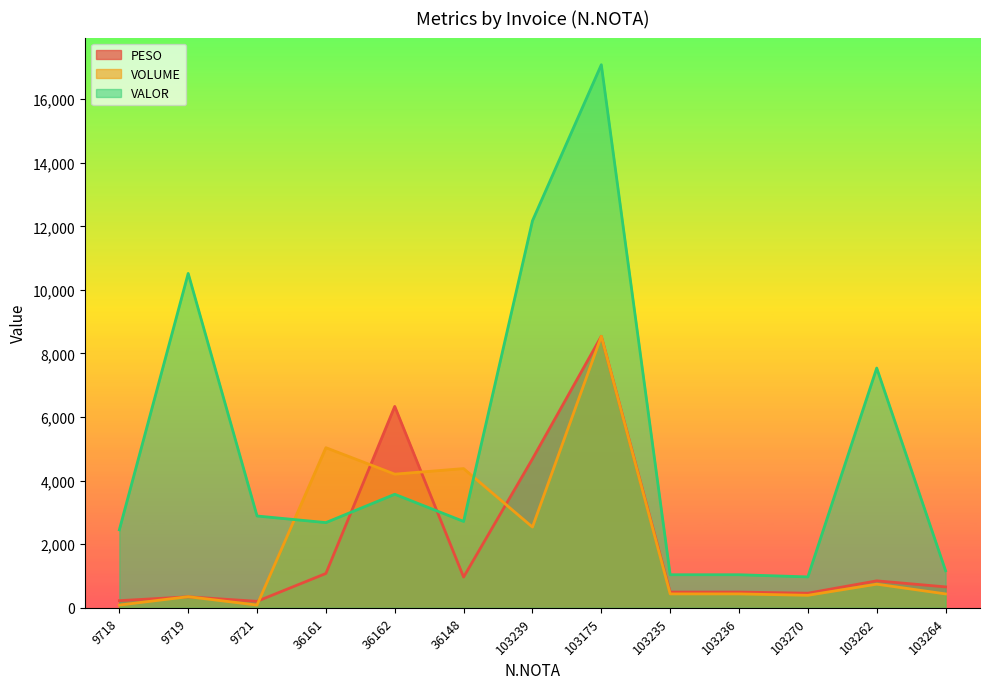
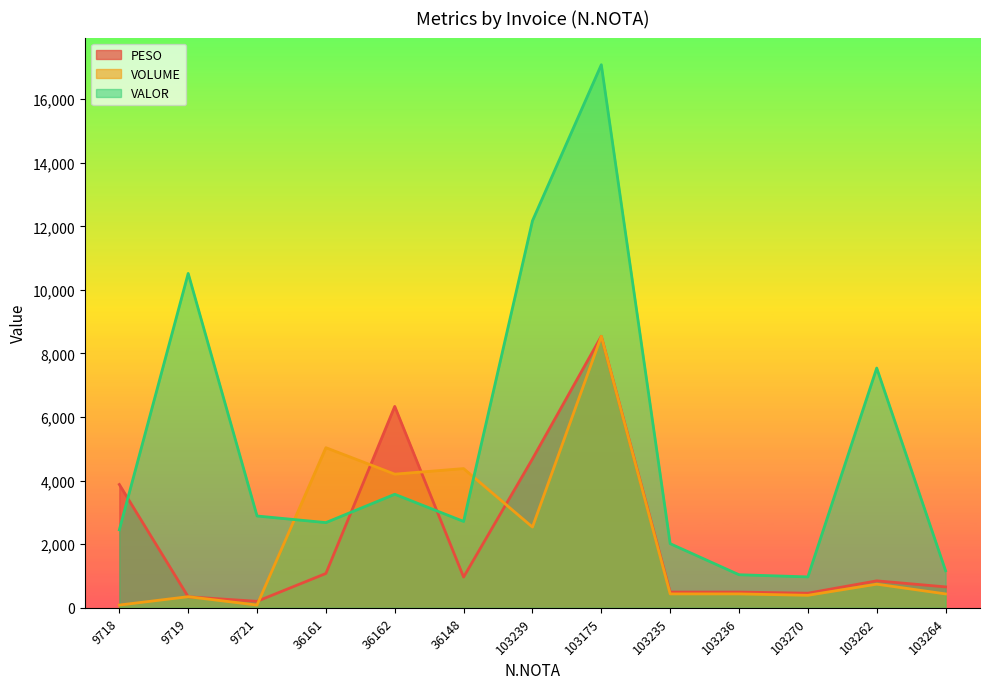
  {
    "PESO": {
-     "9718": "200",
+     "9718": "3,900",
      "9721": "200",
      "36161": "1,100",
      "36162": "6,300",
      "36148": "1,000",
      "103239": "4,700",
      "103262": "800",
      "103264": "700"
    },
    "VOLUME": {
      "9718": "100",
      "9721": "100",
      "36161": "5,000",
      "36162": "4,200",
      "36148": "4,400",
      "103239": "2,500",
      "103262": "700",
      "103264": "400"
    },
    "VALOR": {
      "9718": "2,500",
      "9719": "10,500",
      "9721": "2,900",
      "36161": "2,700",
      "36162": "3,600",
      "36148": "2,700",
      "103239": "12,200",
      "103175": "17,100",
-     "103235": "1,000",
+     "103235": "2,000",
      "103236": "1,000",
      "103270": "1,000",
      "103262": "7,500",
      "103264": "1,200"
    }
  }
